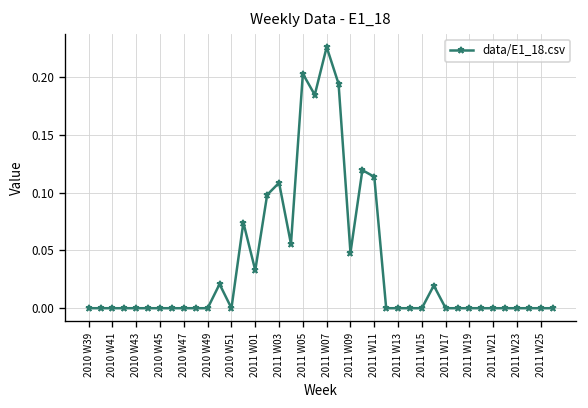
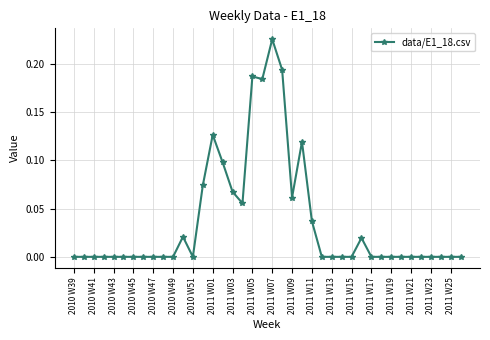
  {
    "2010 W39": 0.00,
    "2010 W41": 0.00,
    "2010 W43": 0.00,
    "2010 W45": 0.00,
    "2010 W47": 0.00,
    "2010 W49": 0.00,
    "2010 W51": 0.00,
-   "2011 W01": 0.03,
-   "2011 W03": 0.11,
-   "2011 W05": 0.20,
+   "2011 W01": 0.13,
+   "2011 W03": 0.07,
+   "2011 W05": 0.19,
    "2011 W07": 0.23,
-   "2011 W09": 0.05,
-   "2011 W11": 0.11,
+   "2011 W09": 0.06,
+   "2011 W11": 0.04,
    "2011 W13": 0.00,
    "2011 W15": 0.00,
    "2011 W17": 0.00,
    "2011 W19": 0.00,
    "2011 W21": 0.00,
    "2011 W23": 0.00,
    "2011 W25": 0.00
  }
